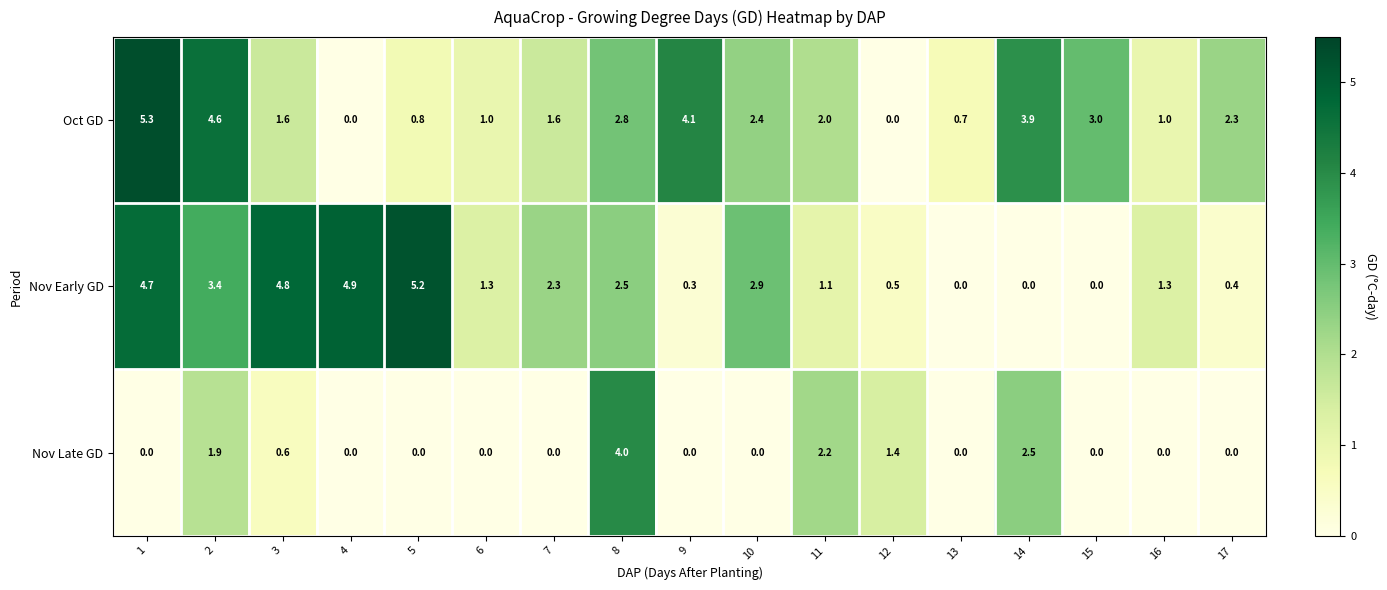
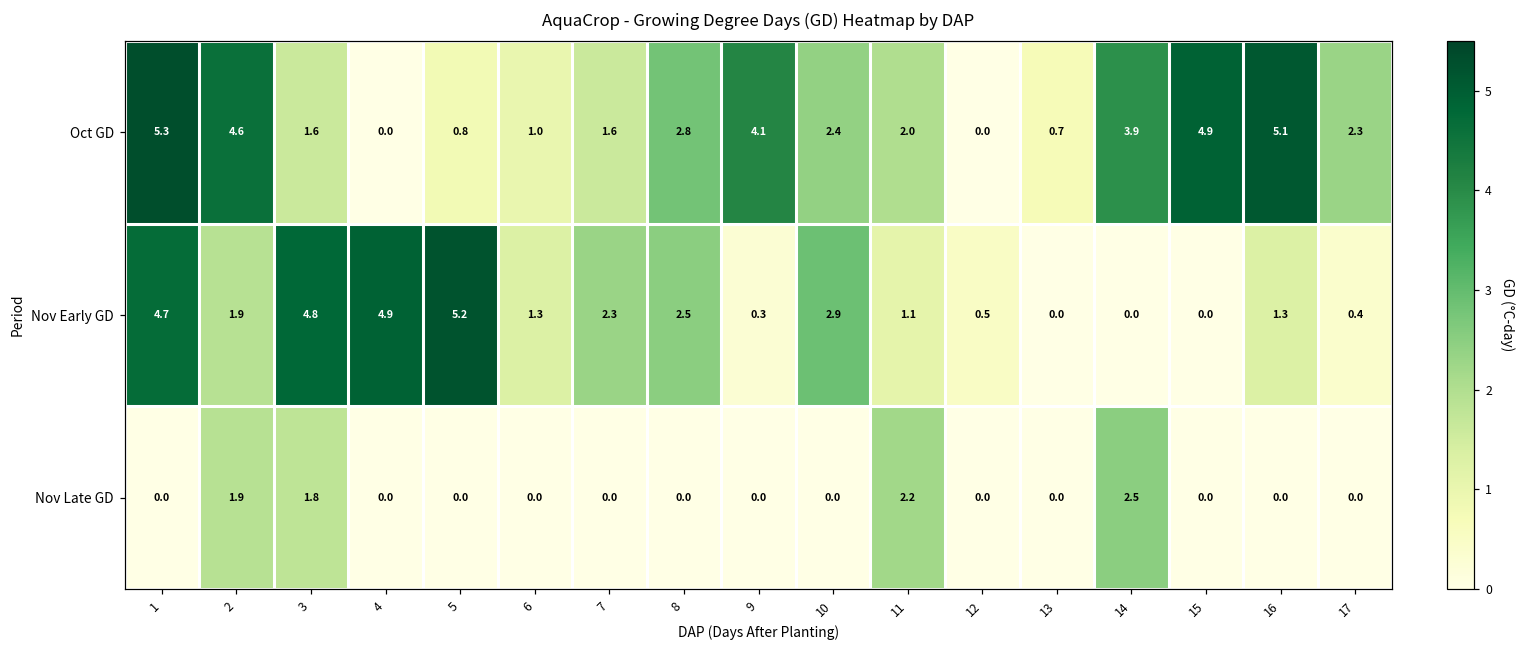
  {
    "Oct GD": {
      "1": 5.3,
      "2": 4.6,
      "3": 1.6,
      "4": 0.0,
      "5": 0.8,
      "6": 1.0,
      "7": 1.6,
      "8": 2.8,
      "9": 4.1,
      "10": 2.4,
      "11": 2.0,
      "12": 0.0,
      "13": 0.7,
      "14": 3.9,
-     "15": 3.0,
-     "16": 1.0,
+     "15": 4.9,
+     "16": 5.1,
      "17": 2.3
    },
    "Nov Early GD": {
      "1": 4.7,
-     "2": 3.4,
+     "2": 1.9,
      "3": 4.8,
      "4": 4.9,
      "5": 5.2,
      "6": 1.3,
      "7": 2.3,
      "8": 2.5,
      "9": 0.3,
      "10": 2.9,
      "11": 1.1,
      "12": 0.5,
      "13": 0.0,
      "14": 0.0,
      "15": 0.0,
      "16": 1.3,
      "17": 0.4
    },
    "Nov Late GD": {
      "1": 0.0,
      "2": 1.9,
-     "3": 0.6,
+     "3": 1.8,
      "4": 0.0,
      "5": 0.0,
      "6": 0.0,
      "7": 0.0,
-     "8": 4.0,
+     "8": 0.0,
      "9": 0.0,
      "10": 0.0,
      "11": 2.2,
-     "12": 1.4,
+     "12": 0.0,
      "13": 0.0,
      "14": 2.5,
      "15": 0.0,
      "16": 0.0,
      "17": 0.0
    }
  }
